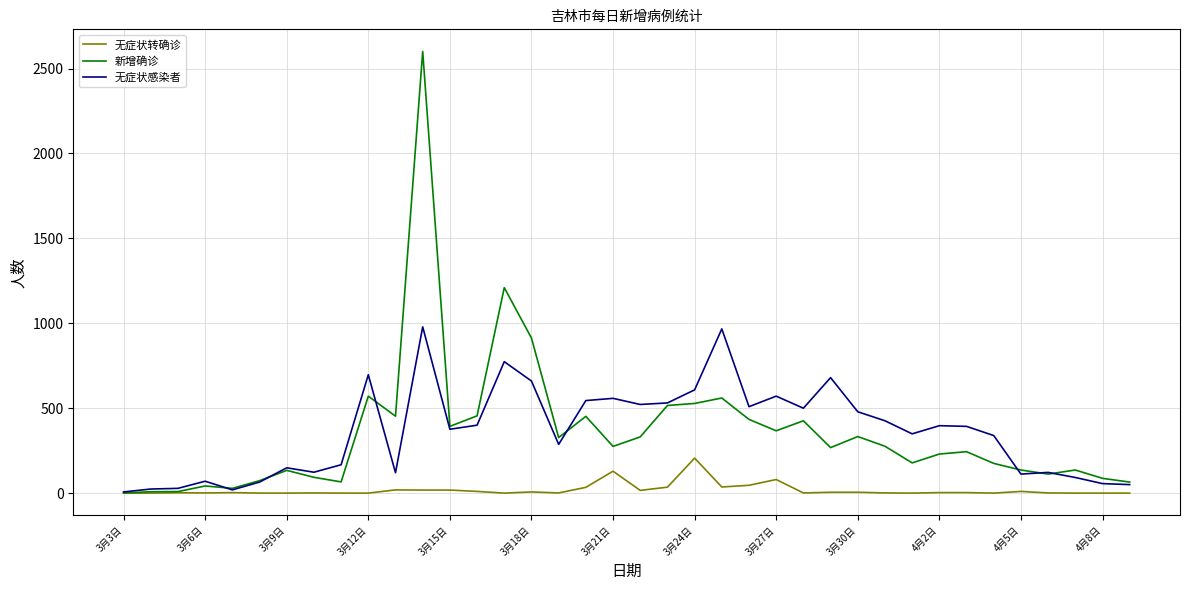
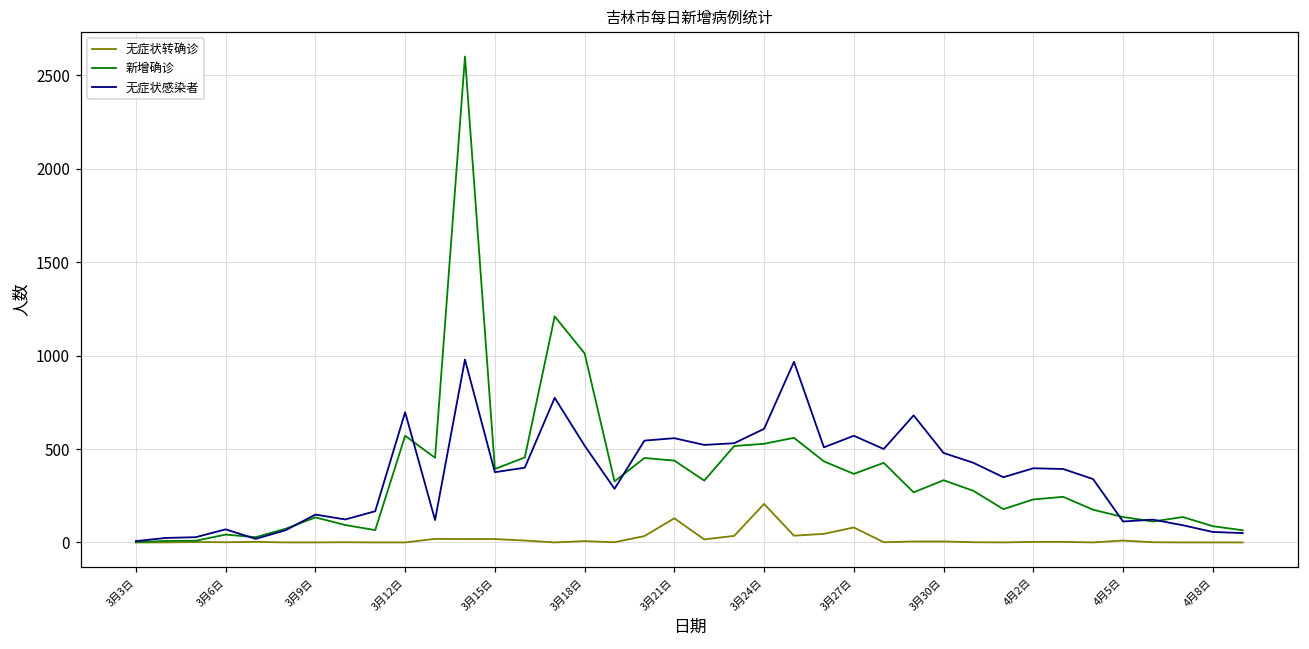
  {
    "无症状转确诊": {
      "3月6日": 0,
      "3月9日": 0,
      "3月12日": 0,
      "3月15日": 20,
      "3月18日": 10,
      "3月21日": 130,
      "3月24日": 210,
      "3月27日": 80,
      "3月30日": 10,
      "4月2日": 0,
      "4月5日": 10,
      "4月8日": 0
    },
    "新增确诊": {
      "3月6日": 40,
      "3月9日": 130,
      "3月12日": 570,
      "3月15日": 390,
-     "3月18日": 910,
-     "3月21日": 280,
+     "3月18日": 1010,
+     "3月21日": 440,
      "3月24日": 530,
      "3月27日": 370,
      "3月30日": 330,
      "4月2日": 230,
      "4月5日": 140,
      "4月8日": 90
    },
    "无症状感染者": {
      "3月6日": 70,
      "3月9日": 150,
      "3月12日": 700,
      "3月15日": 380,
-     "3月18日": 660,
+     "3月18日": 520,
      "3月21日": 560,
      "3月24日": 610,
      "3月27日": 570,
      "3月30日": 480,
      "4月2日": 400,
      "4月5日": 110,
      "4月8日": 60
    }
  }
